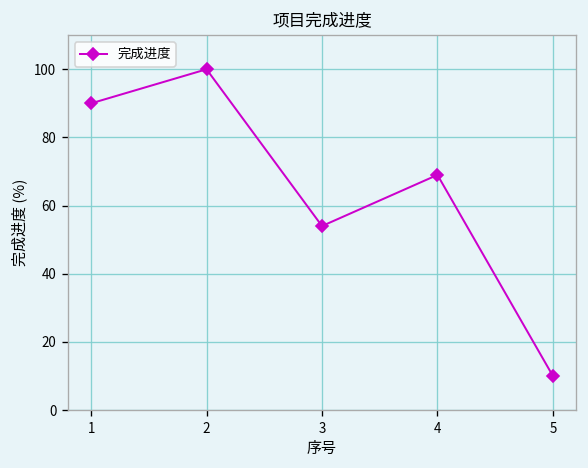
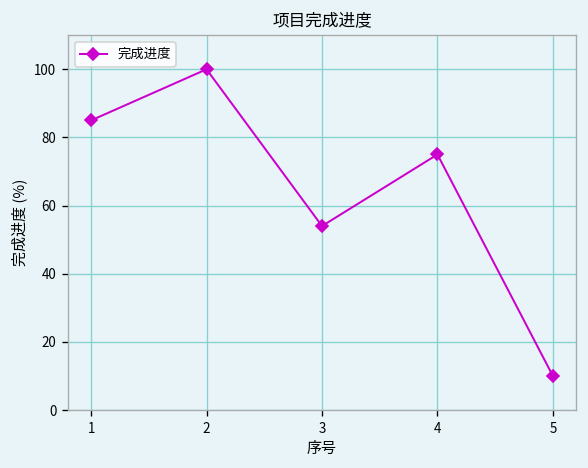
  {
-   "1": 90,
+   "1": 85,
    "2": 100,
    "3": 54,
-   "4": 69,
+   "4": 75,
    "5": 10
  }
